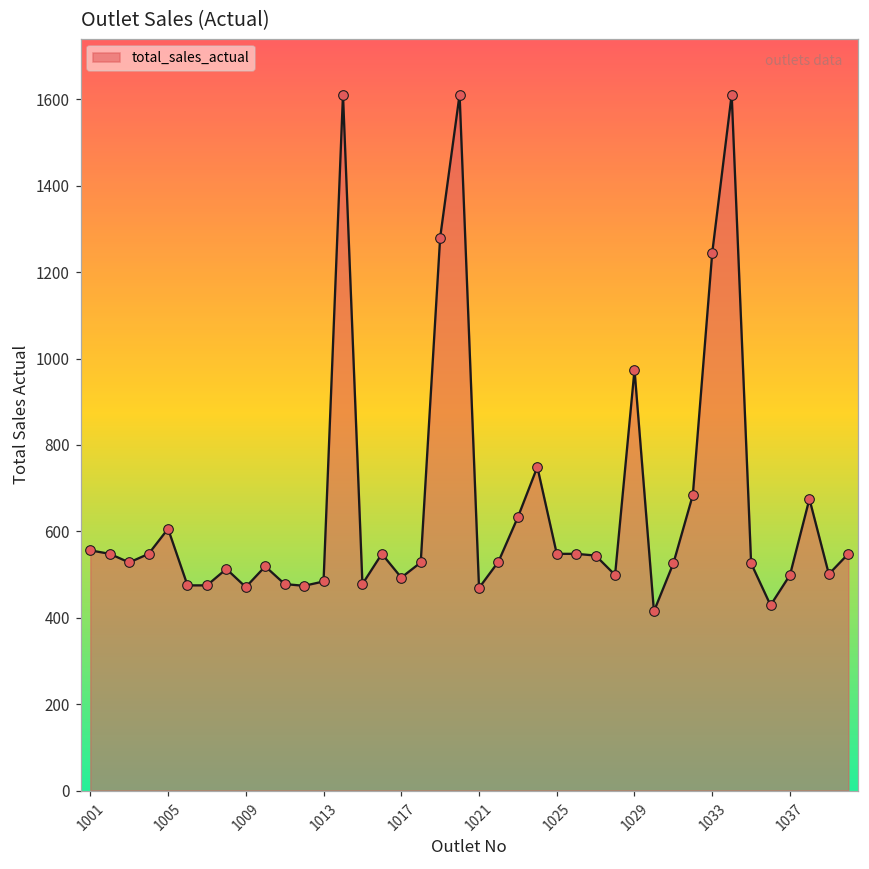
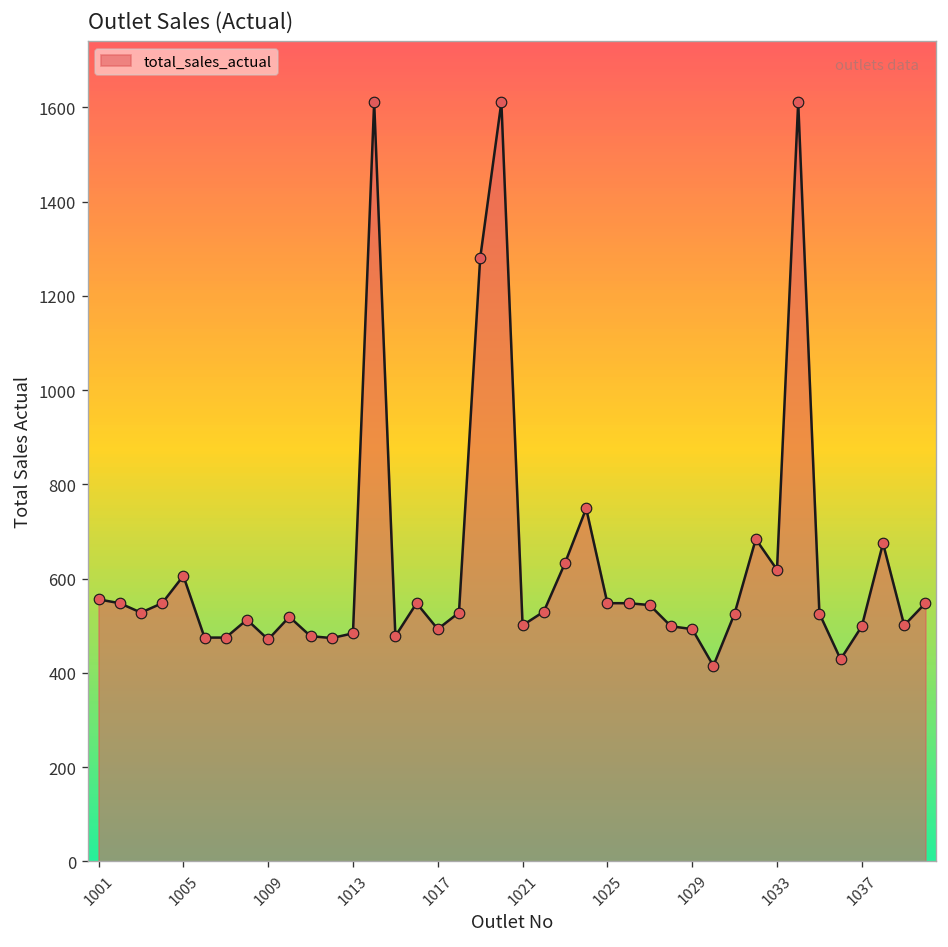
  {
    "1001": 560,
    "1005": 610,
    "1009": 470,
    "1013": 480,
    "1017": 490,
-   "1021": 470,
+   "1021": 500,
    "1025": 550,
-   "1029": 970,
-   "1033": 1250,
+   "1029": 490,
+   "1033": 620,
    "1037": 500
  }
